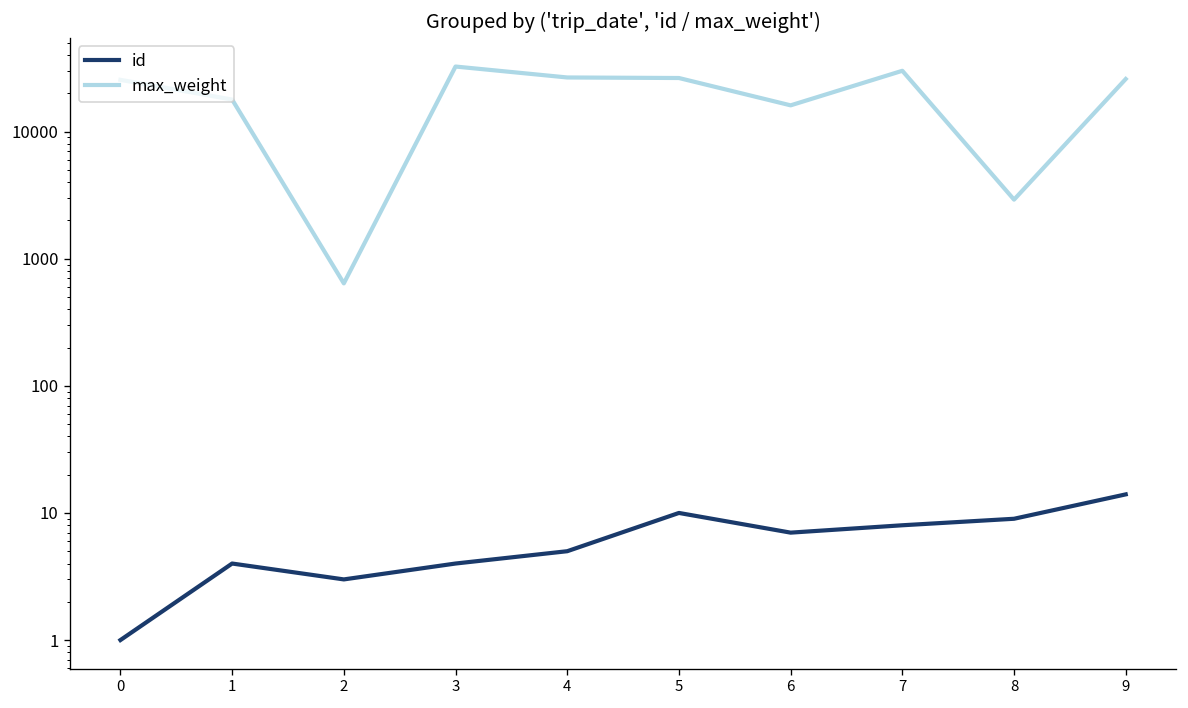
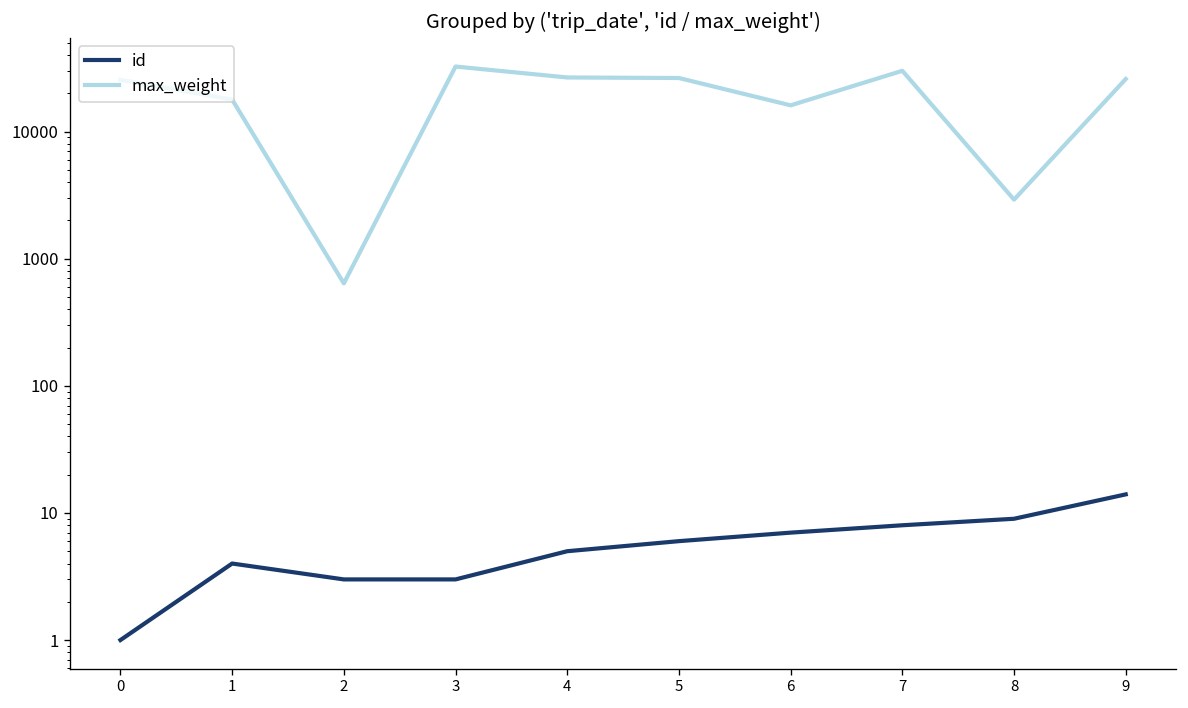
  {
    "id": {
      "0": 1,
      "1": 4,
      "2": 3,
-     "3": 4,
+     "3": 3,
      "4": 5,
-     "5": 10,
+     "5": 6,
      "6": 7,
      "7": 8,
      "8": 9,
      "9": 14
    },
    "max_weight": {
      "2": 600,
      "3": 33000,
      "4": 27000,
      "5": 26000,
      "6": 16000,
      "7": 30000,
      "8": 2900,
      "9": 26000
    }
  }
